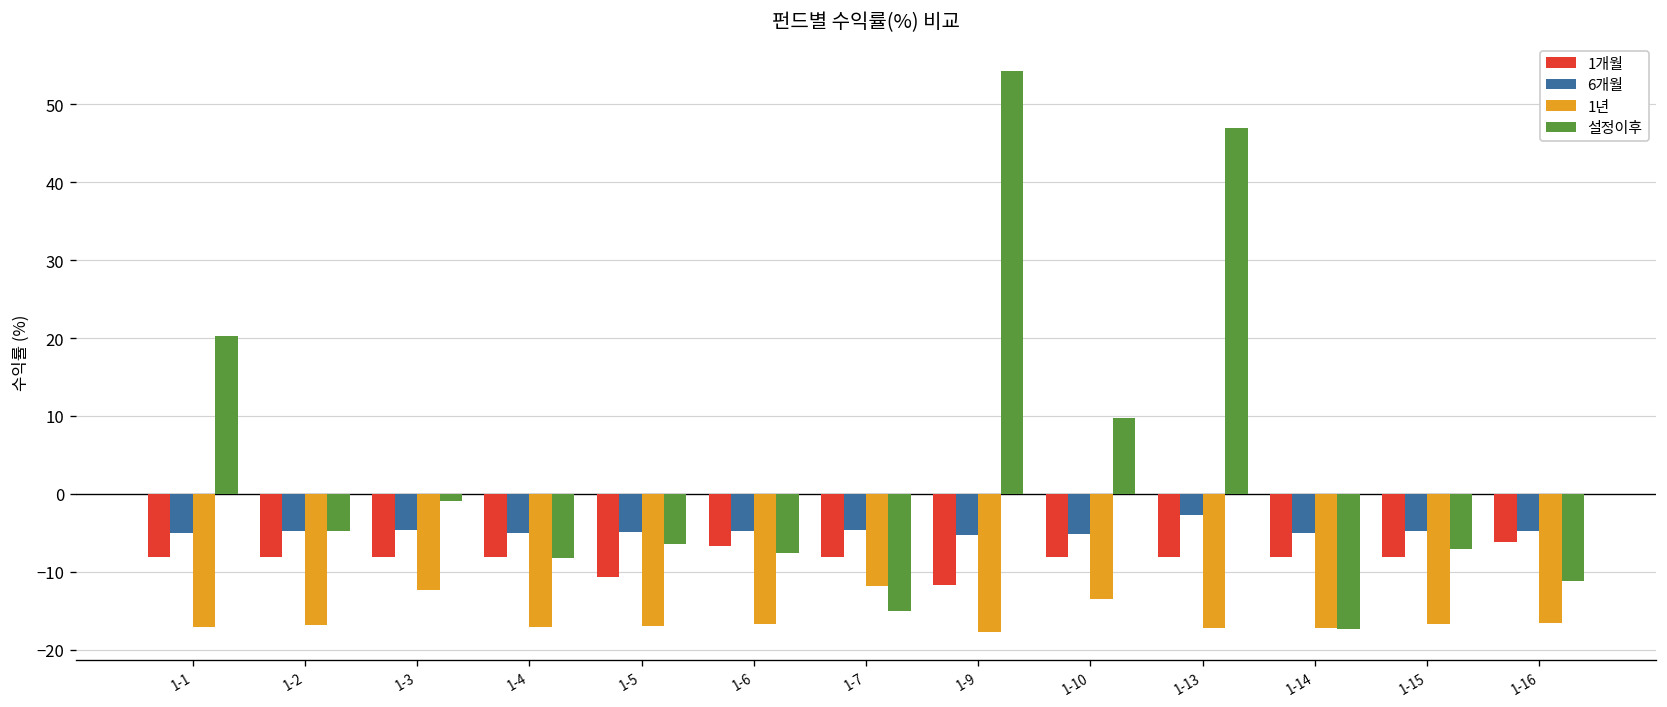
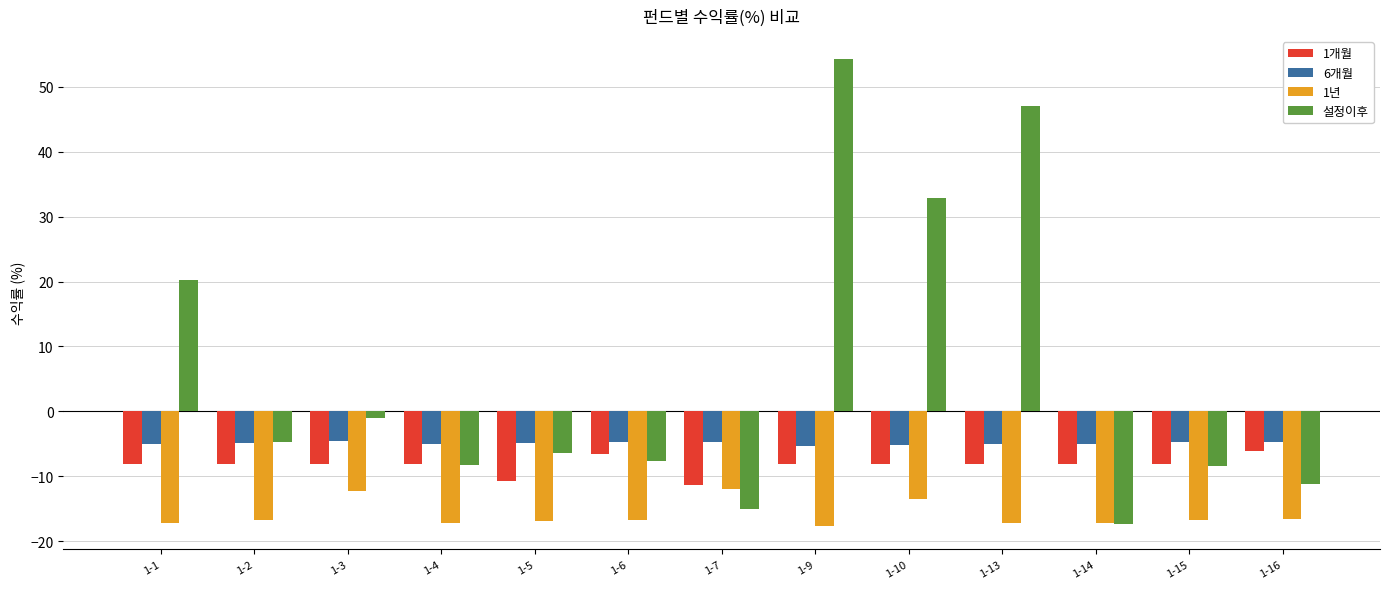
  {
    "1개월": {
      "1-1": -8,
      "1-2": -8,
      "1-3": -8,
      "1-4": -8,
      "1-5": -11,
      "1-6": -7,
-     "1-7": -8,
-     "1-9": -12,
+     "1-7": -11,
+     "1-9": -8,
      "1-10": -8,
      "1-13": -8,
      "1-14": -8,
      "1-15": -8,
      "1-16": -6
    },
    "6개월": {
      "1-1": -5,
      "1-2": -5,
      "1-3": -5,
      "1-4": -5,
      "1-5": -5,
      "1-6": -5,
      "1-7": -5,
      "1-9": -5,
      "1-10": -5,
-     "1-13": -3,
+     "1-13": -5,
      "1-14": -5,
      "1-15": -5,
      "1-16": -5
    },
    "1년": {
      "1-1": -17,
      "1-2": -17,
      "1-3": -12,
      "1-4": -17,
      "1-5": -17,
      "1-6": -17,
      "1-7": -12,
      "1-9": -18,
      "1-10": -13,
      "1-13": -17,
      "1-14": -17,
      "1-15": -17,
      "1-16": -17
    },
    "설정이후": {
      "1-1": 20,
      "1-2": -5,
      "1-3": -1,
      "1-4": -8,
      "1-5": -6,
      "1-6": -8,
      "1-7": -15,
      "1-9": 54,
-     "1-10": 10,
+     "1-10": 33,
      "1-13": 47,
      "1-14": -17,
-     "1-15": -7,
+     "1-15": -8,
      "1-16": -11
    }
  }
